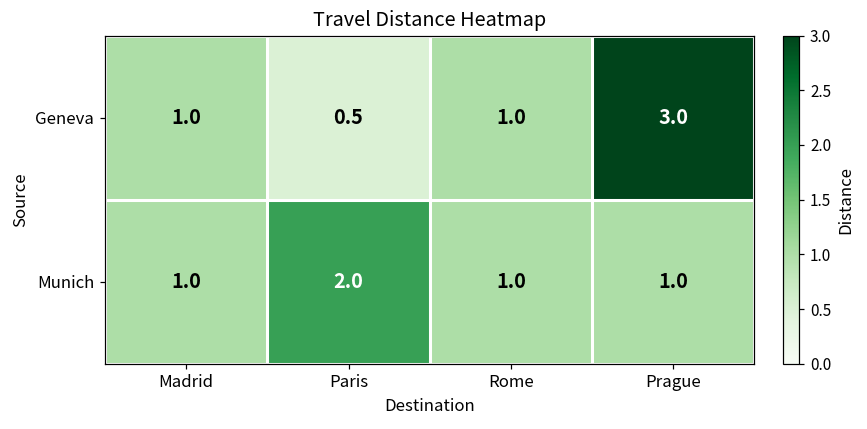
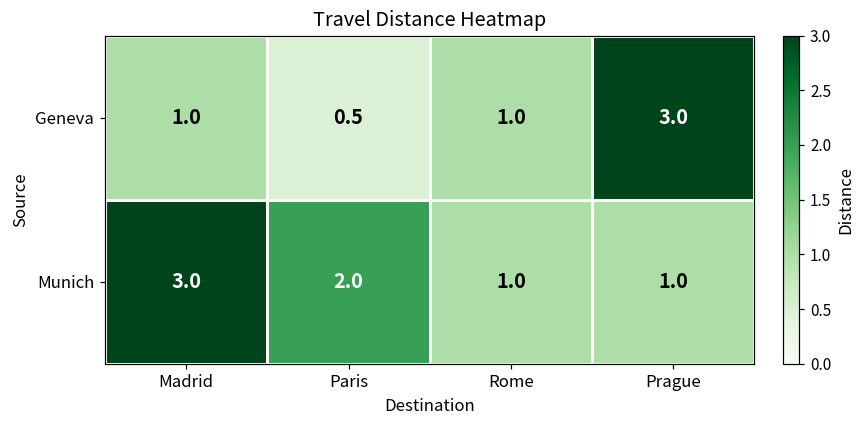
  {
    "Geneva": {
      "Madrid": 1.0,
      "Paris": 0.5,
      "Rome": 1.0,
      "Prague": 3.0
    },
    "Munich": {
-     "Madrid": 1.0,
+     "Madrid": 3.0,
      "Paris": 2.0,
      "Rome": 1.0,
      "Prague": 1.0
    }
  }
